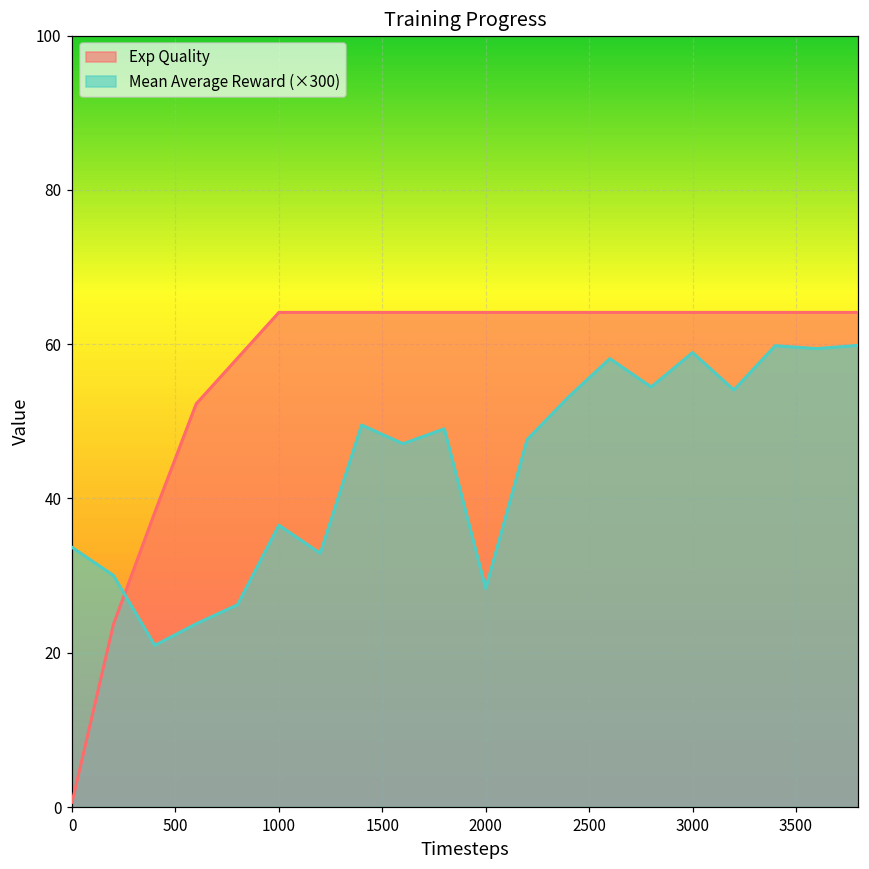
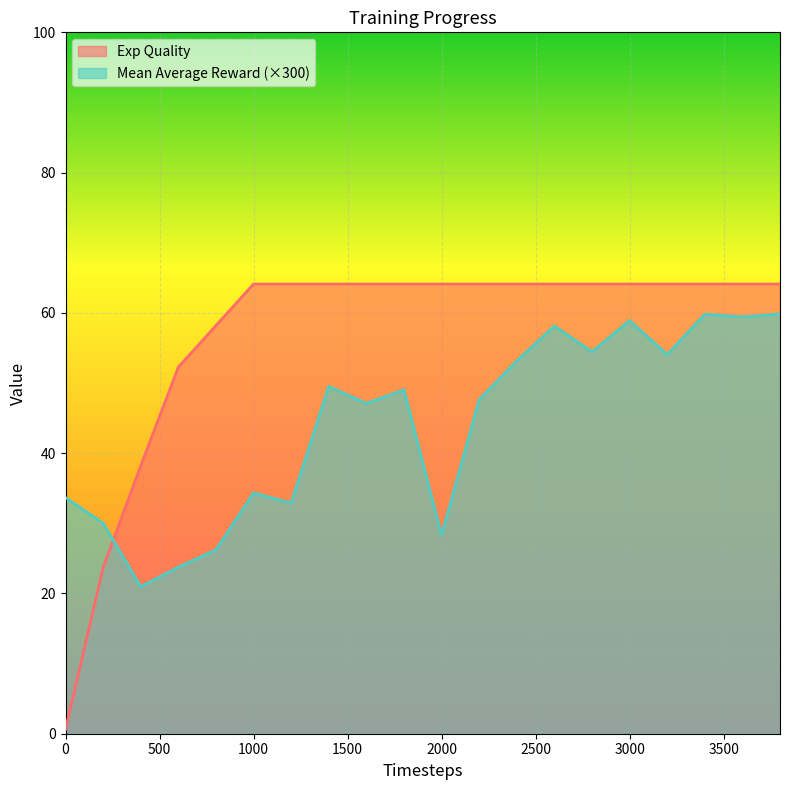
  {
    "Exp Quality": {
      "0": 1,
      "1000": 64,
      "2000": 64,
      "3000": 64
    },
    "Mean Average Reward (×300)": {
      "0": 34,
-     "1000": 37,
+     "1000": 34,
      "2000": 28,
      "3000": 59
    }
  }
